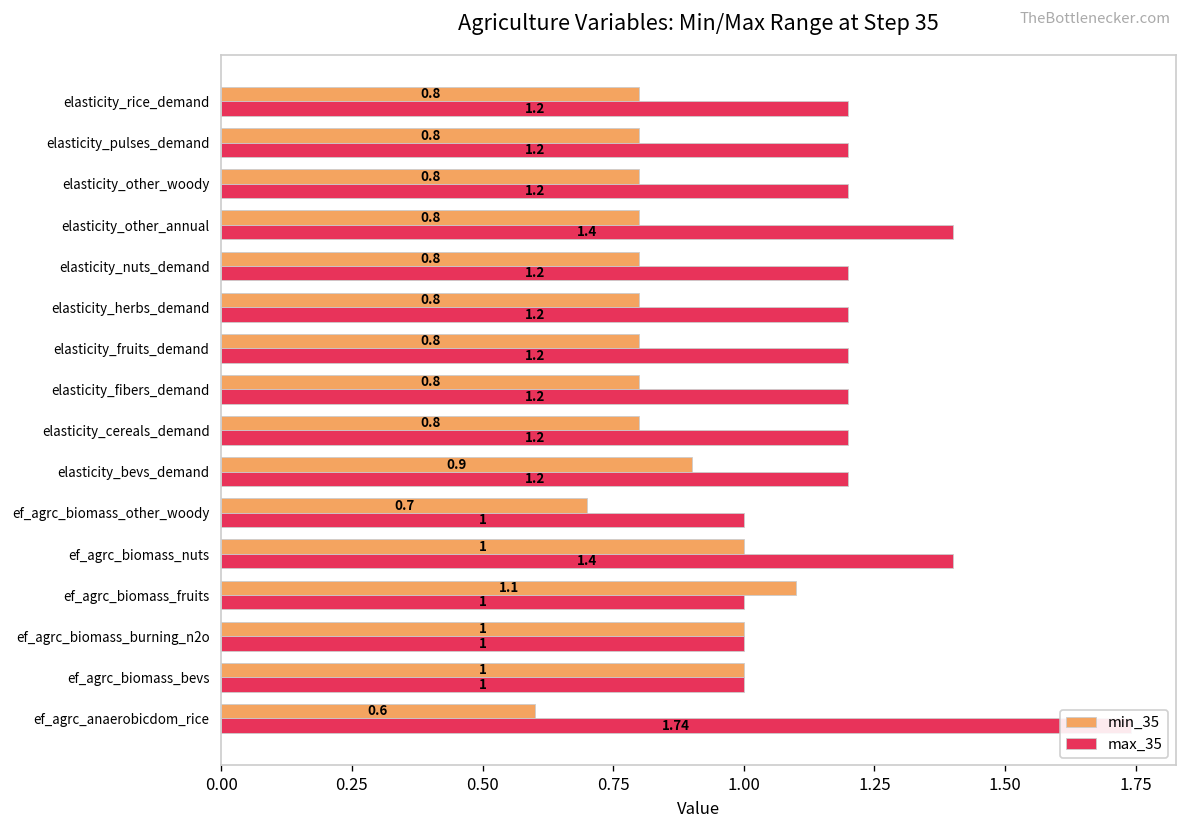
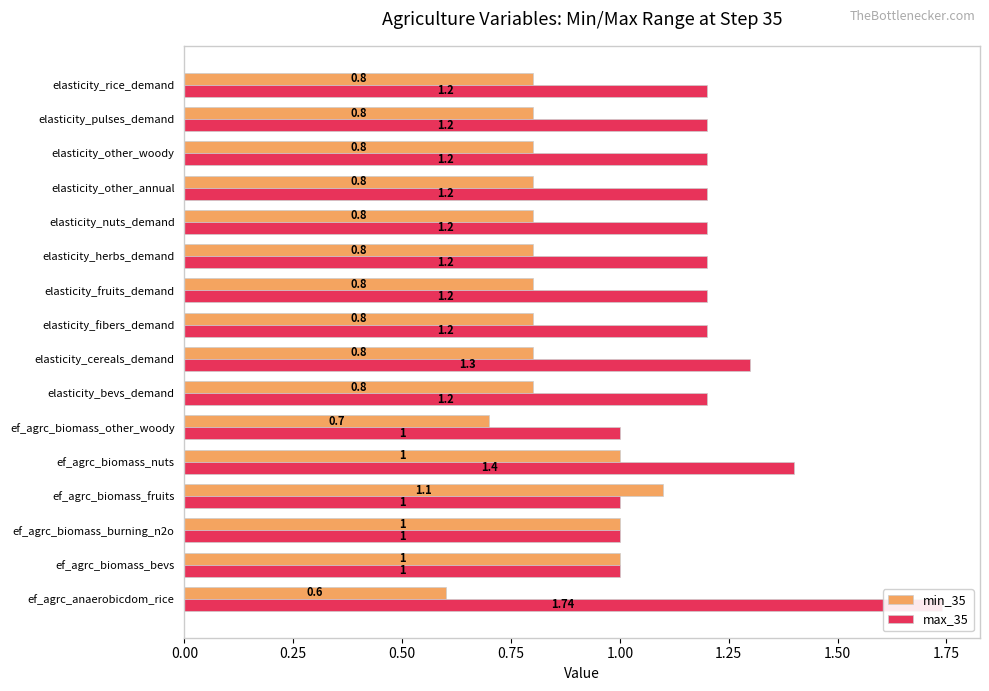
  {
    "min_35": {
      "elasticity_rice_demand": 0.8,
      "elasticity_pulses_demand": 0.8,
      "elasticity_other_woody": 0.8,
      "elasticity_other_annual": 0.8,
      "elasticity_nuts_demand": 0.8,
      "elasticity_herbs_demand": 0.8,
      "elasticity_fruits_demand": 0.8,
      "elasticity_fibers_demand": 0.8,
      "elasticity_cereals_demand": 0.8,
-     "elasticity_bevs_demand": 0.9,
+     "elasticity_bevs_demand": 0.8,
      "ef_agrc_biomass_other_woody": 0.7,
      "ef_agrc_biomass_nuts": 1,
      "ef_agrc_biomass_fruits": 1.1,
      "ef_agrc_biomass_burning_n2o": 1,
      "ef_agrc_biomass_bevs": 1,
      "ef_agrc_anaerobicdom_rice": 0.6
    },
    "max_35": {
      "elasticity_rice_demand": 1.2,
      "elasticity_pulses_demand": 1.2,
      "elasticity_other_woody": 1.2,
-     "elasticity_other_annual": 1.4,
+     "elasticity_other_annual": 1.2,
      "elasticity_nuts_demand": 1.2,
      "elasticity_herbs_demand": 1.2,
      "elasticity_fruits_demand": 1.2,
      "elasticity_fibers_demand": 1.2,
-     "elasticity_cereals_demand": 1.2,
+     "elasticity_cereals_demand": 1.3,
      "elasticity_bevs_demand": 1.2,
      "ef_agrc_biomass_other_woody": 1,
      "ef_agrc_biomass_nuts": 1.4,
      "ef_agrc_biomass_fruits": 1,
      "ef_agrc_biomass_burning_n2o": 1,
      "ef_agrc_biomass_bevs": 1
    }
  }
